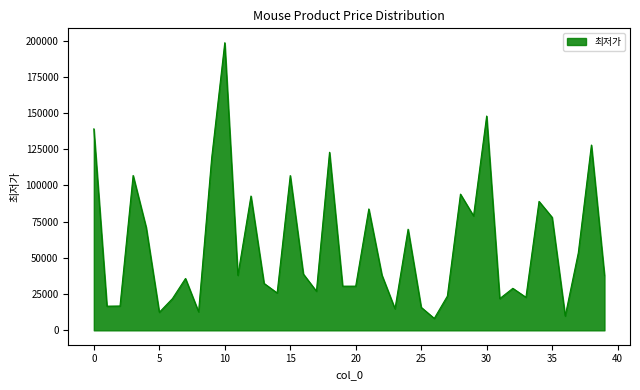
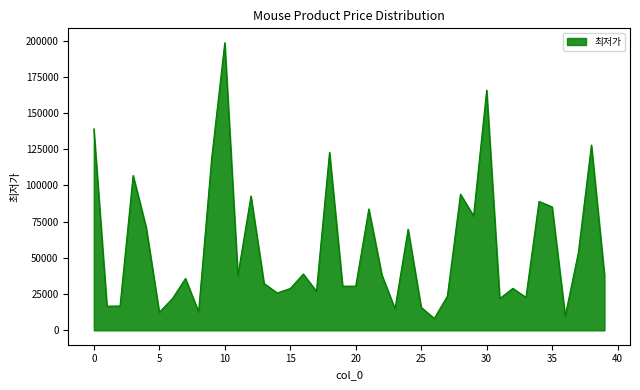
  {
    "0": 139000,
    "5": 12000,
    "10": 198000,
-   "15": 107000,
+   "15": 29000,
    "20": 31000,
    "25": 16000,
-   "30": 148000,
-   "35": 78000
+   "30": 166000,
+   "35": 85000
  }
